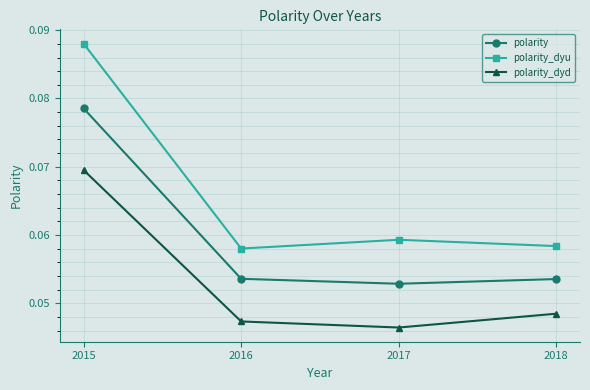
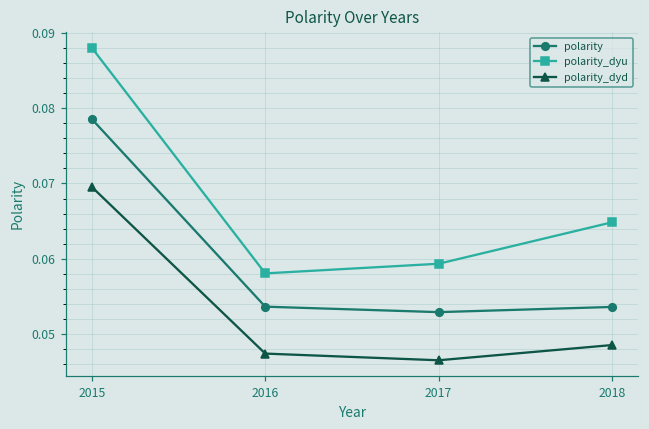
  {
    "polarity_dyu": {
      "2015": 0.088,
      "2016": 0.058,
      "2017": 0.059,
-     "2018": 0.058
+     "2018": 0.065
    }
  }
